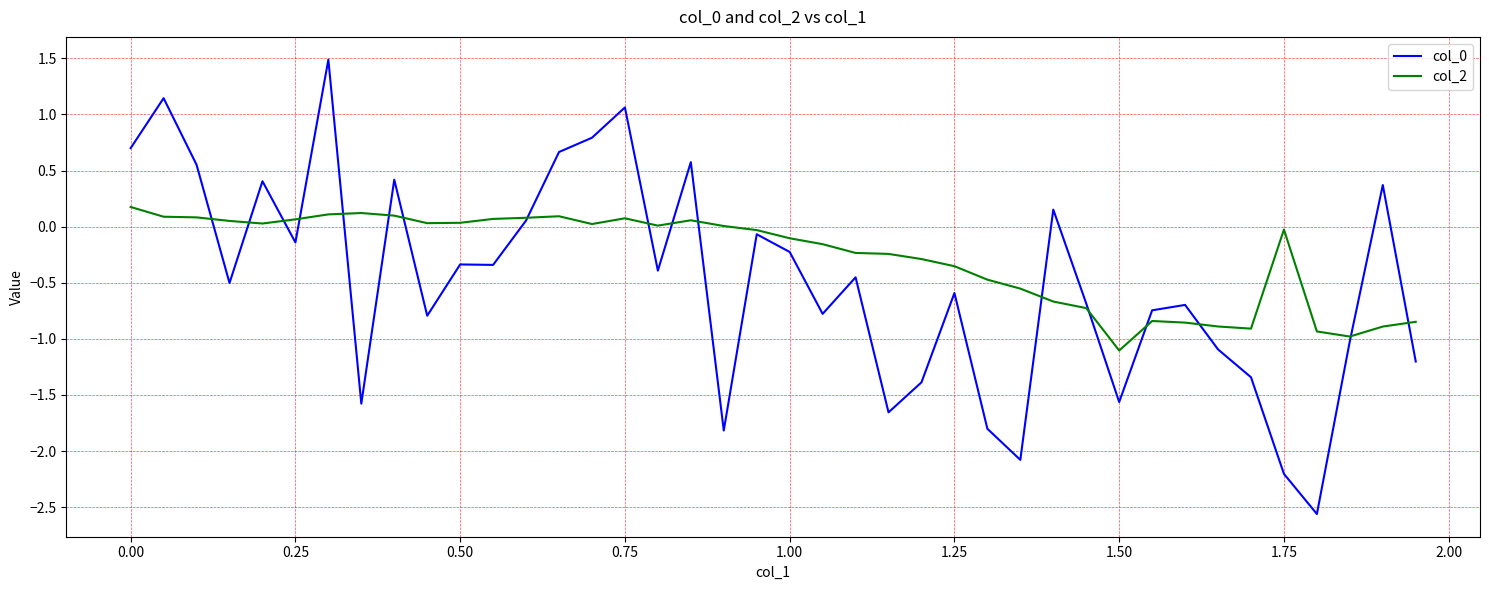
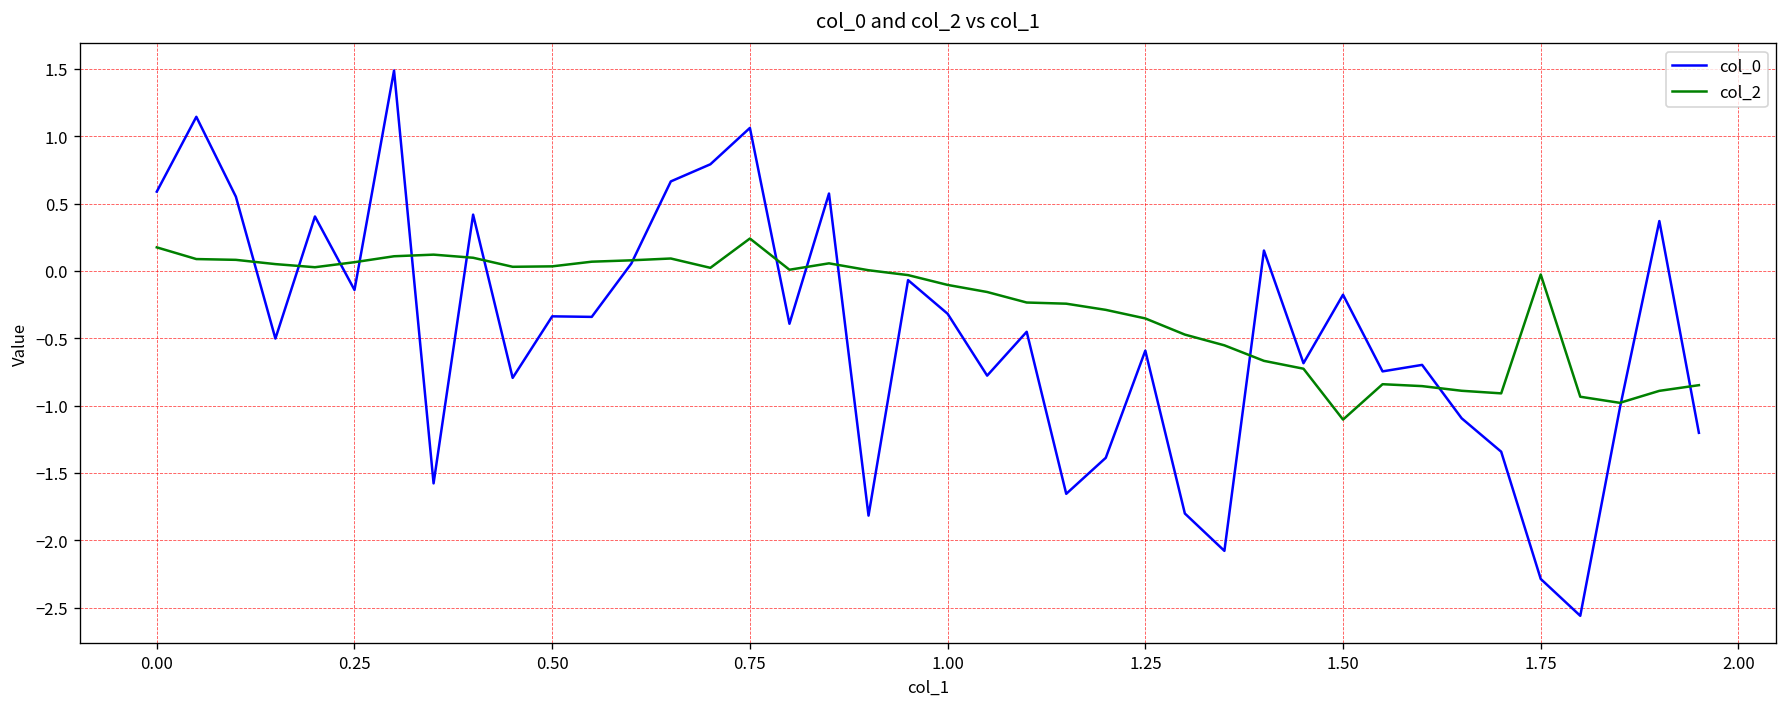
  {
    "col_0": {
-     "0.00": 0.70,
+     "0.00": 0.59,
      "0.25": -0.14,
      "0.50": -0.34,
      "0.75": 1.06,
-     "1.00": -0.23,
+     "1.00": -0.32,
      "1.25": -0.59,
-     "1.50": -1.56,
-     "1.75": -2.20
+     "1.50": -0.18,
+     "1.75": -2.29
    },
    "col_2": {
      "0.00": 0.18,
      "0.25": 0.07,
      "0.50": 0.03,
-     "0.75": 0.07,
+     "0.75": 0.24,
      "1.00": -0.10,
      "1.25": -0.35,
      "1.50": -1.10,
      "1.75": -0.03
    }
  }
